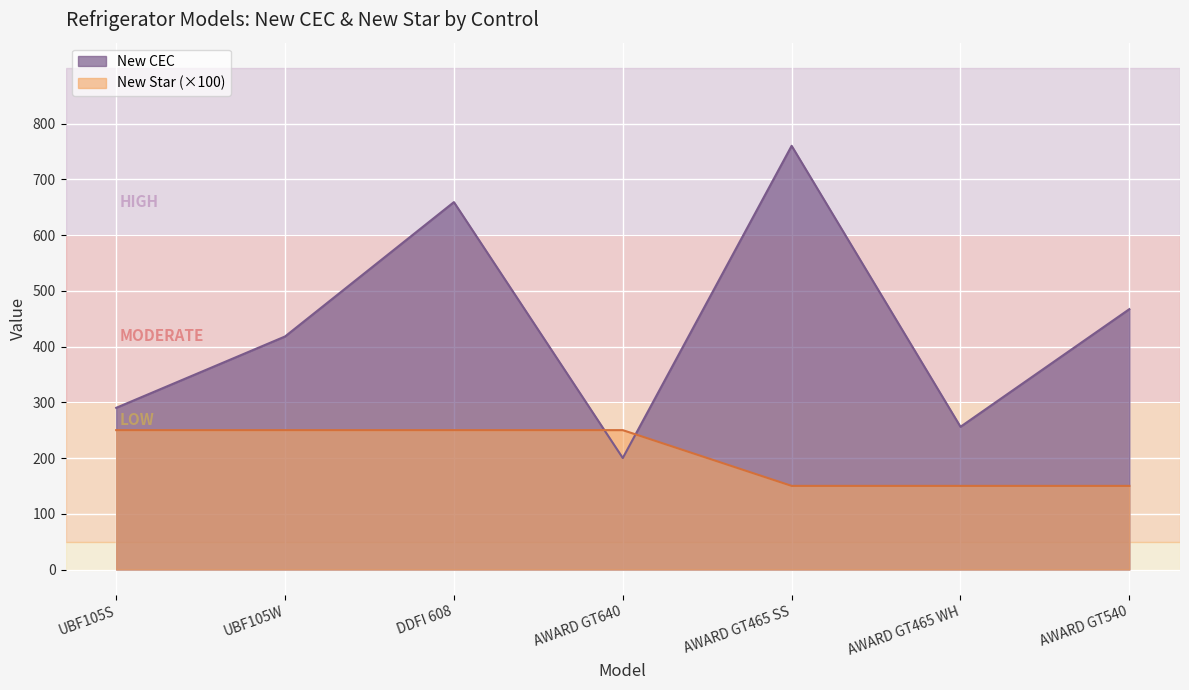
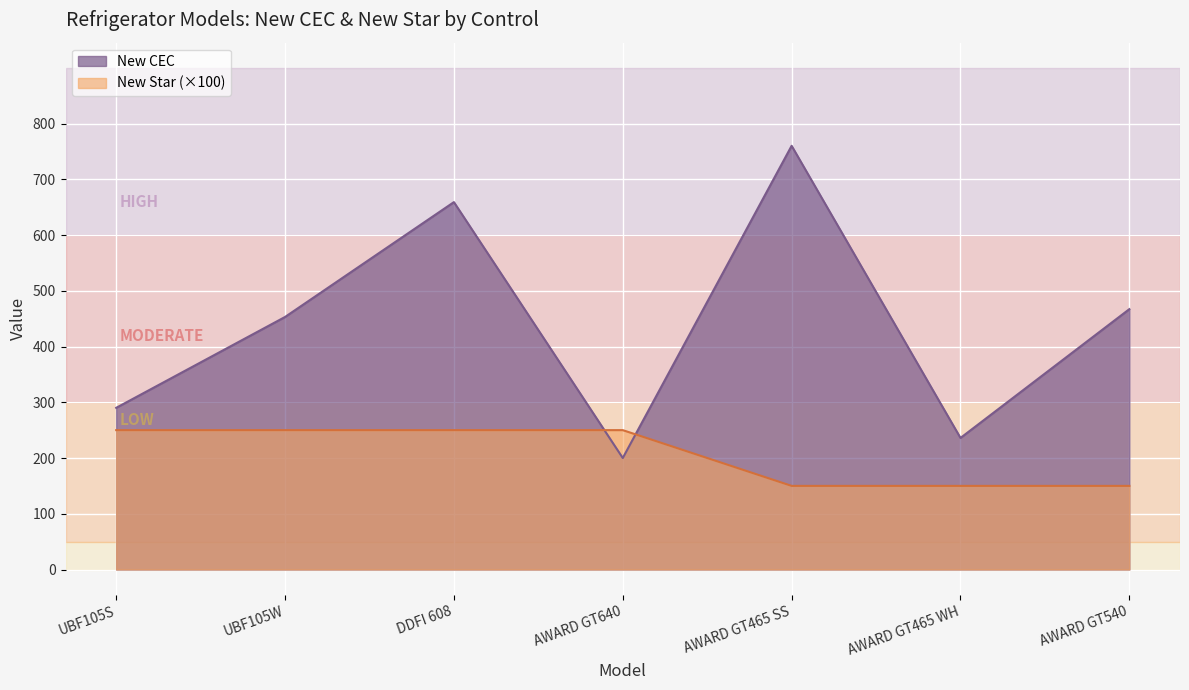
  {
    "New CEC": {
      "UBF105S": 290,
-     "UBF105W": 420,
+     "UBF105W": 450,
      "DDFI 608": 660,
      "AWARD GT640": 200,
      "AWARD GT465 SS": 760,
-     "AWARD GT465 WH": 260,
+     "AWARD GT465 WH": 240,
      "AWARD GT540": 470
    },
    "New Star (×100)": {
      "UBF105S": 250,
      "UBF105W": 250,
      "DDFI 608": 250,
      "AWARD GT640": 250,
      "AWARD GT465 SS": 150,
      "AWARD GT465 WH": 150,
      "AWARD GT540": 150
    }
  }
